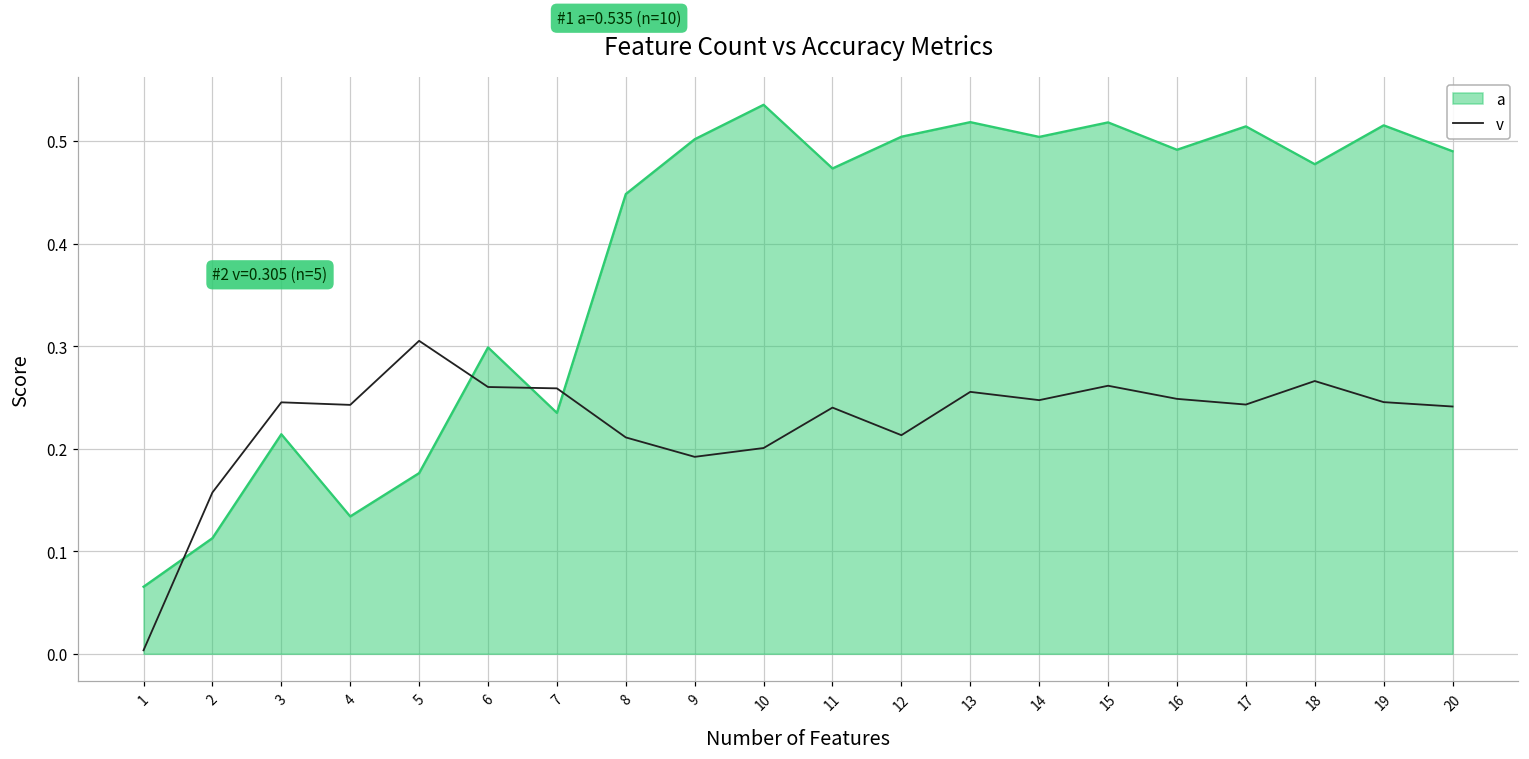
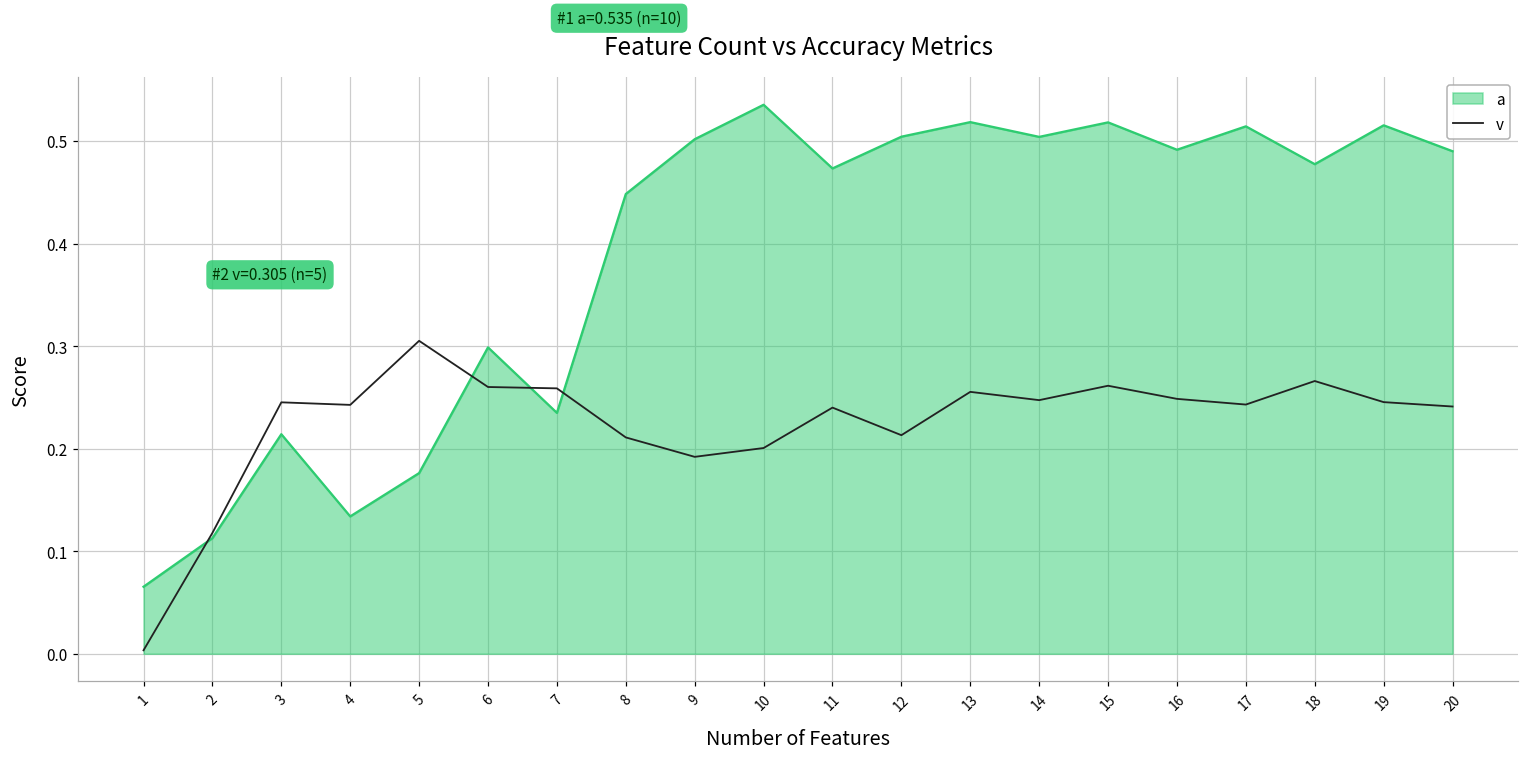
  {
    "a": {
      "1": 0.07,
      "2": 0.11,
      "3": 0.21,
      "4": 0.13,
      "5": 0.18,
      "6": 0.30,
      "7": 0.23,
      "8": 0.45,
      "9": 0.50,
      "10": 0.54,
      "11": 0.47,
      "12": 0.50,
      "13": 0.52,
      "14": 0.50,
      "15": 0.52,
      "16": 0.49,
      "17": 0.51,
      "18": 0.48,
      "19": 0.52,
      "20": 0.49
    },
    "v": {
      "1": 0.00,
-     "2": 0.16,
+     "2": 0.12,
      "3": 0.25,
      "4": 0.24,
      "5": 0.31,
      "6": 0.26,
      "7": 0.26,
      "8": 0.21,
      "9": 0.19,
      "10": 0.20,
      "11": 0.24,
      "12": 0.21,
      "13": 0.26,
      "14": 0.25,
      "15": 0.26,
      "16": 0.25,
      "17": 0.24,
      "18": 0.27,
      "19": 0.25,
      "20": 0.24
    }
  }
